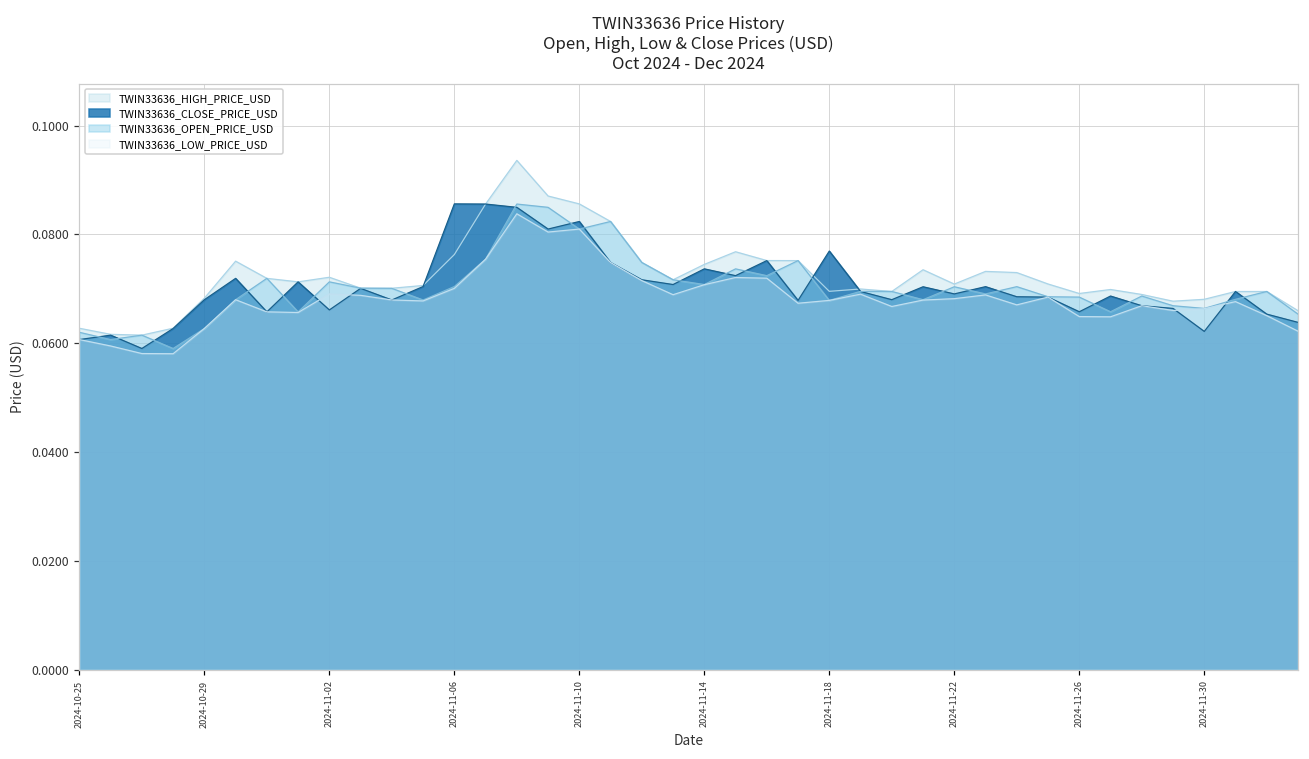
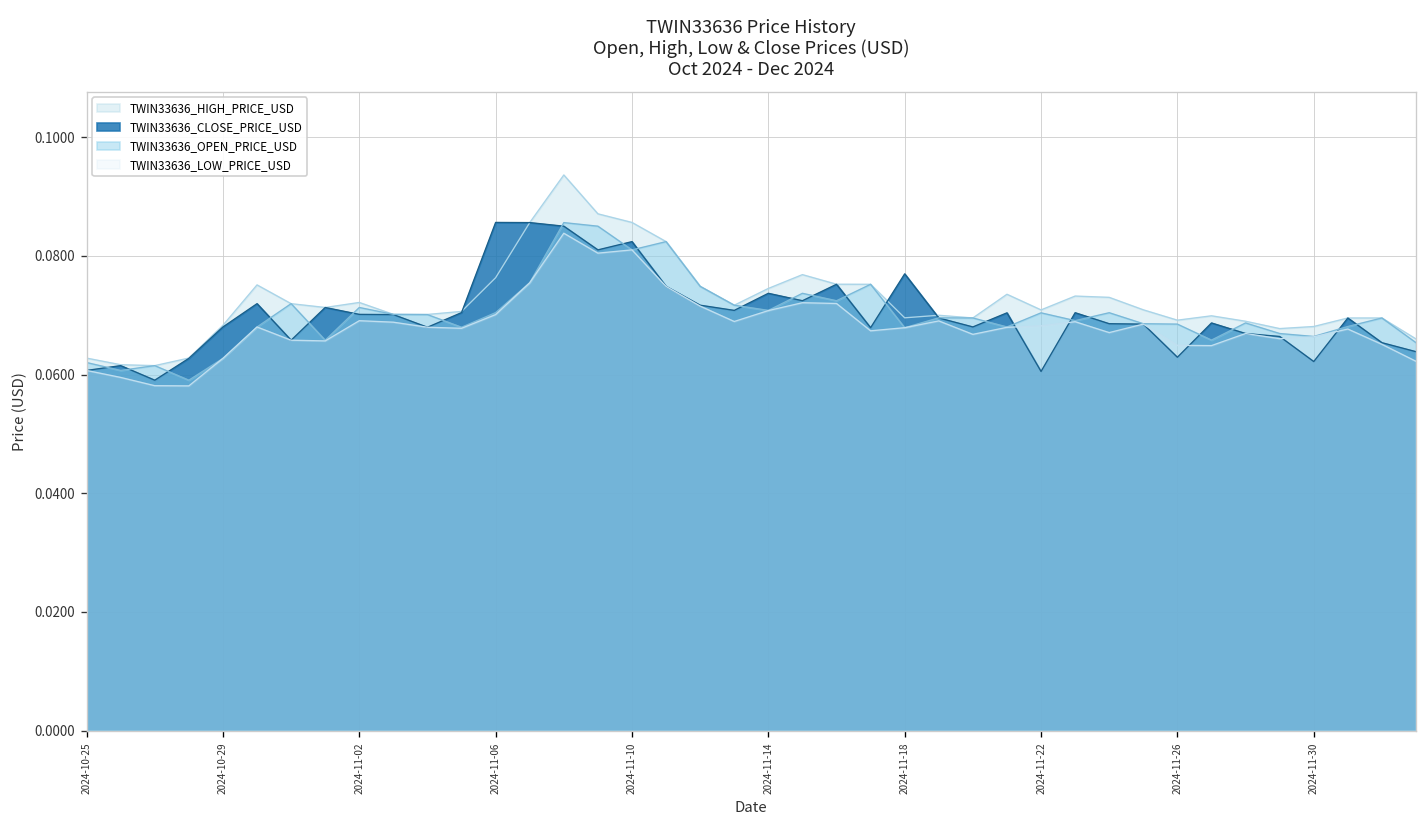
  {
    "TWIN33636_CLOSE_PRICE_USD": {
-     "2024-11-02": 0.066,
+     "2024-11-02": 0.070,
      "2024-11-06": 0.086,
      "2024-11-10": 0.082,
      "2024-11-14": 0.074,
      "2024-11-18": 0.077,
-     "2024-11-22": 0.069,
-     "2024-11-26": 0.066,
+     "2024-11-22": 0.061,
+     "2024-11-26": 0.063,
      "2024-11-30": 0.062
    }
  }
